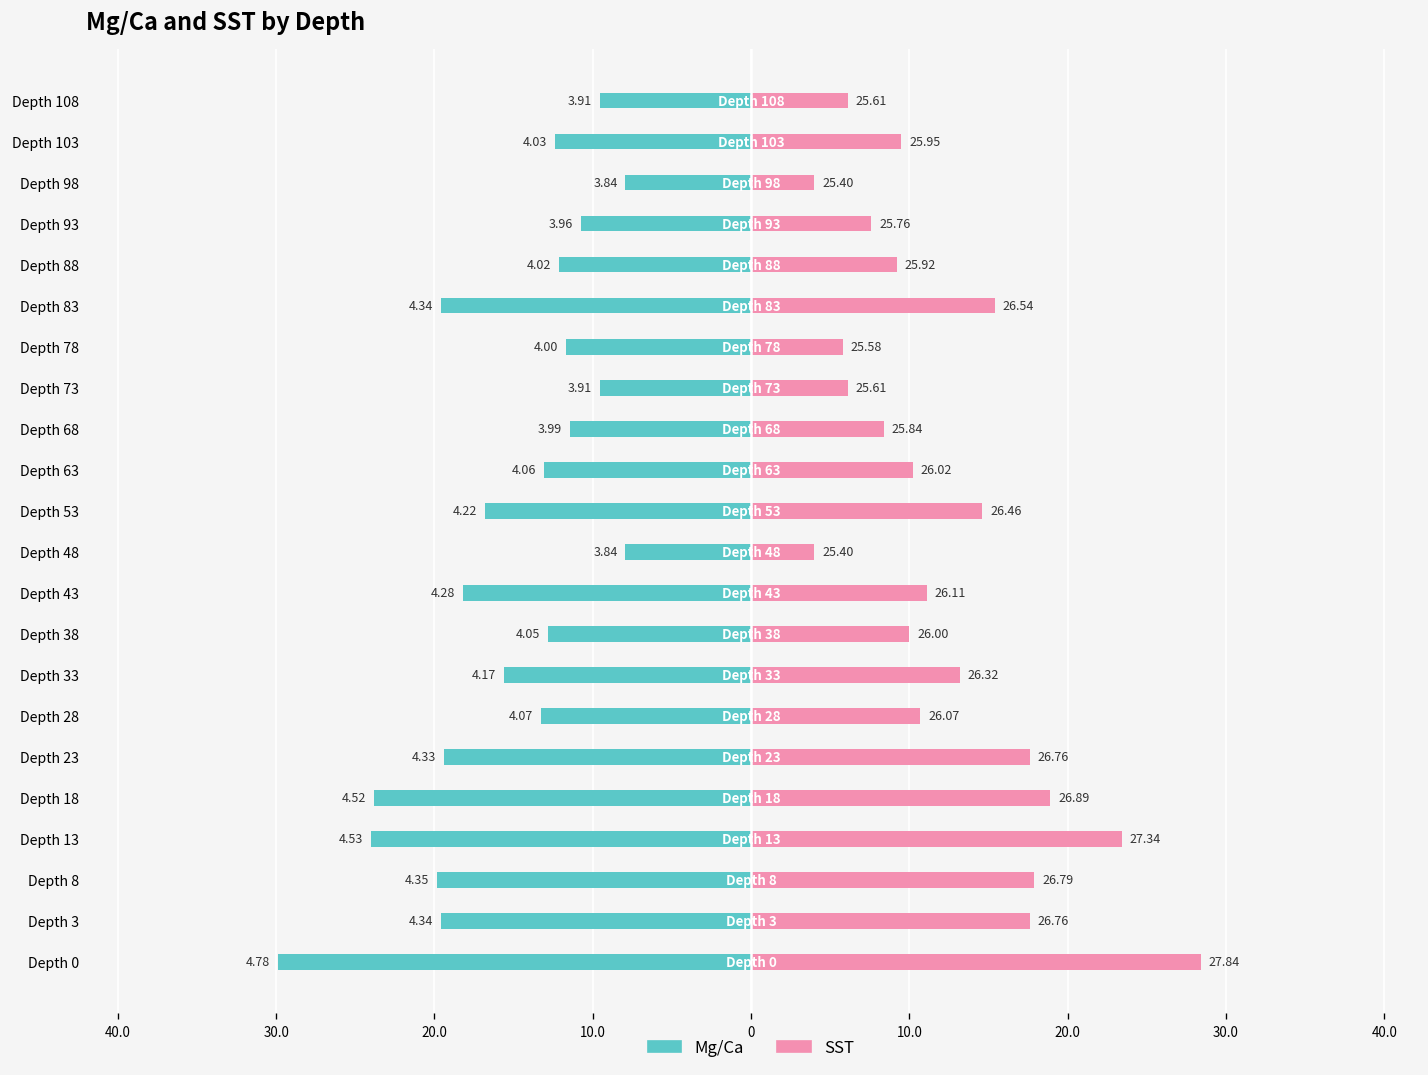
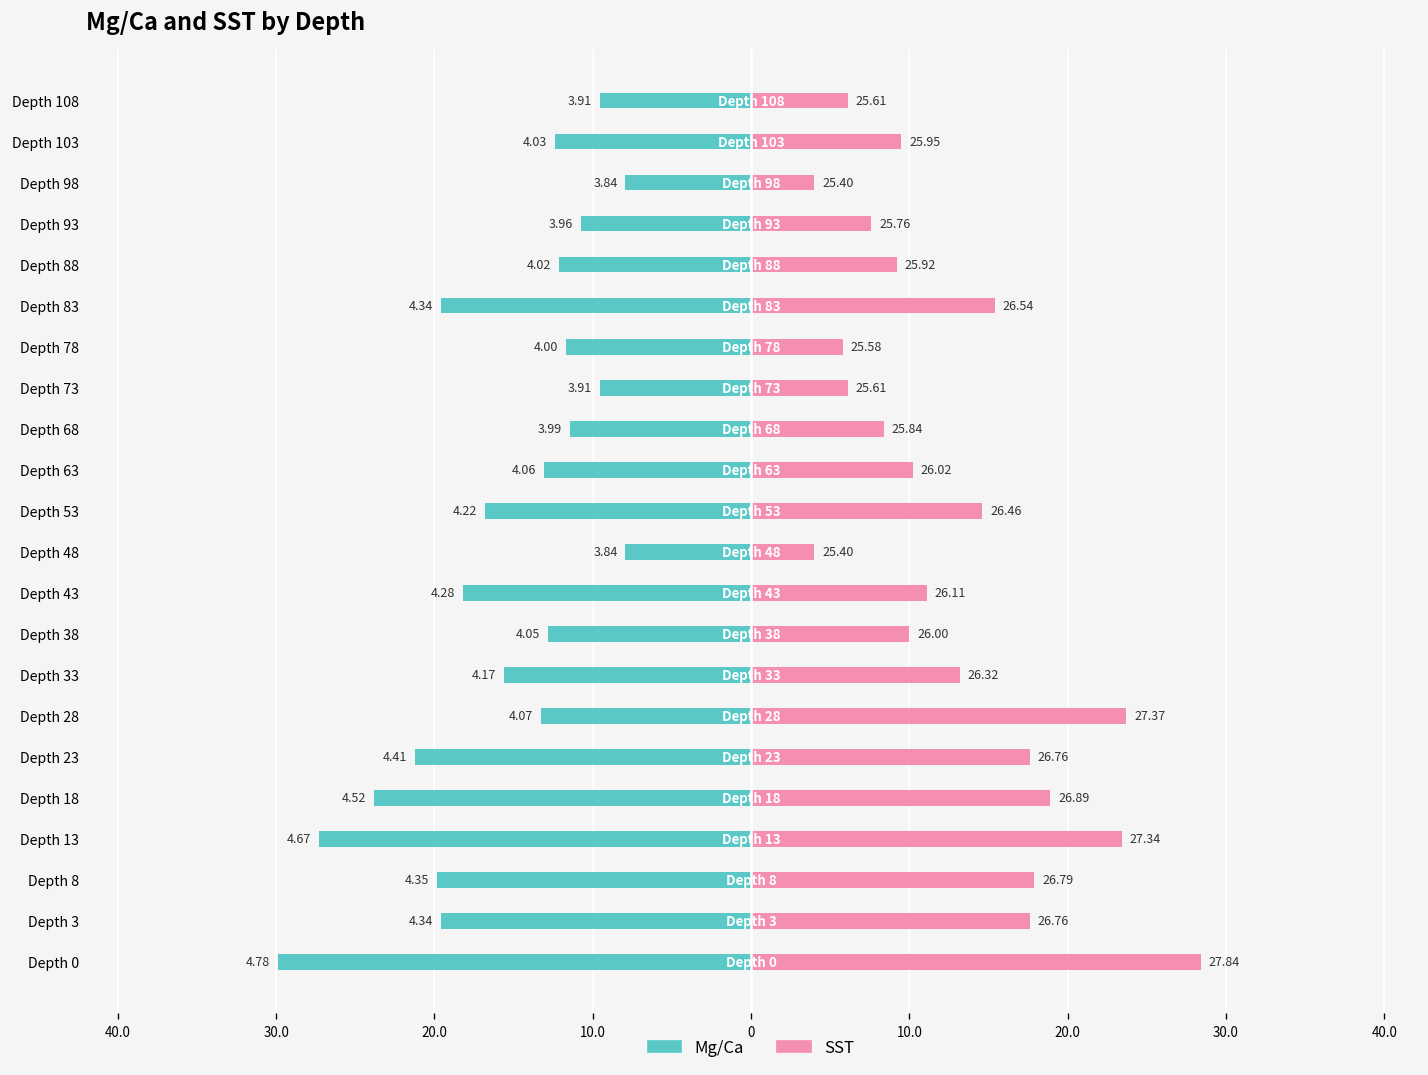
  {
    "Mg/Ca": {
-     "Depth 23": 4.33,
-     "Depth 13": 4.53
+     "Depth 23": 4.41,
+     "Depth 13": 4.67
    },
    "SST": {
-     "Depth 28": 26.07
+     "Depth 28": 27.37
    }
  }
